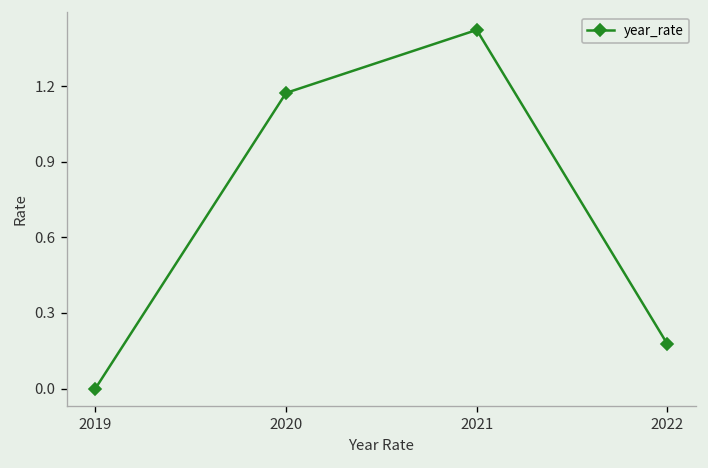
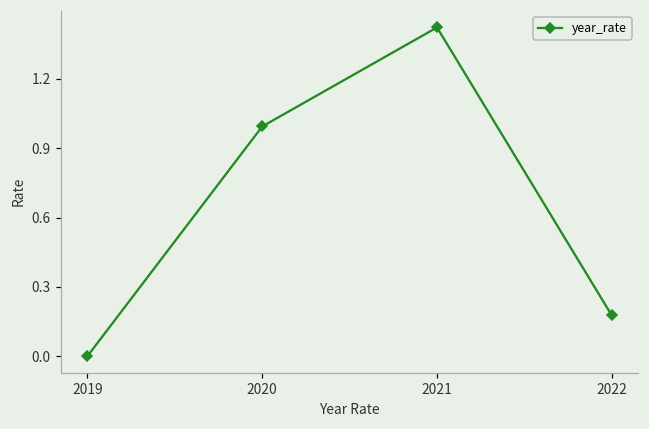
  {
    "2019": 0.00,
-   "2020": 1.17,
+   "2020": 0.99,
    "2021": 1.42,
    "2022": 0.18
  }
